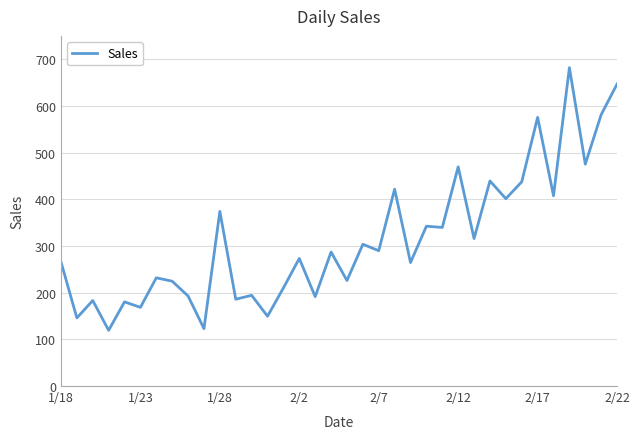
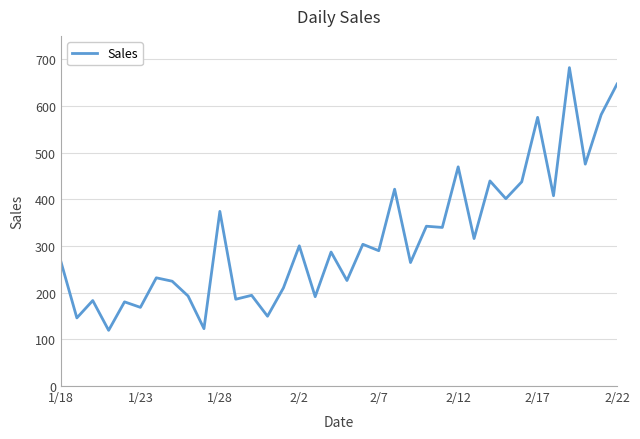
  {
    "1/18": 270,
    "1/23": 170,
    "1/28": 370,
-   "2/2": 270,
+   "2/2": 300,
    "2/7": 290,
    "2/12": 470,
    "2/17": 580,
    "2/22": 650
  }
